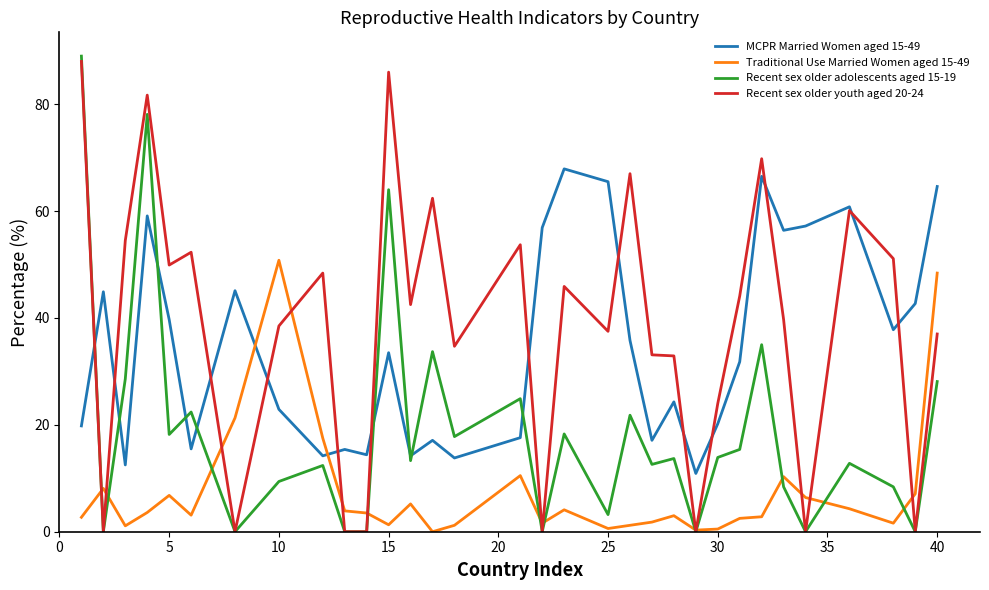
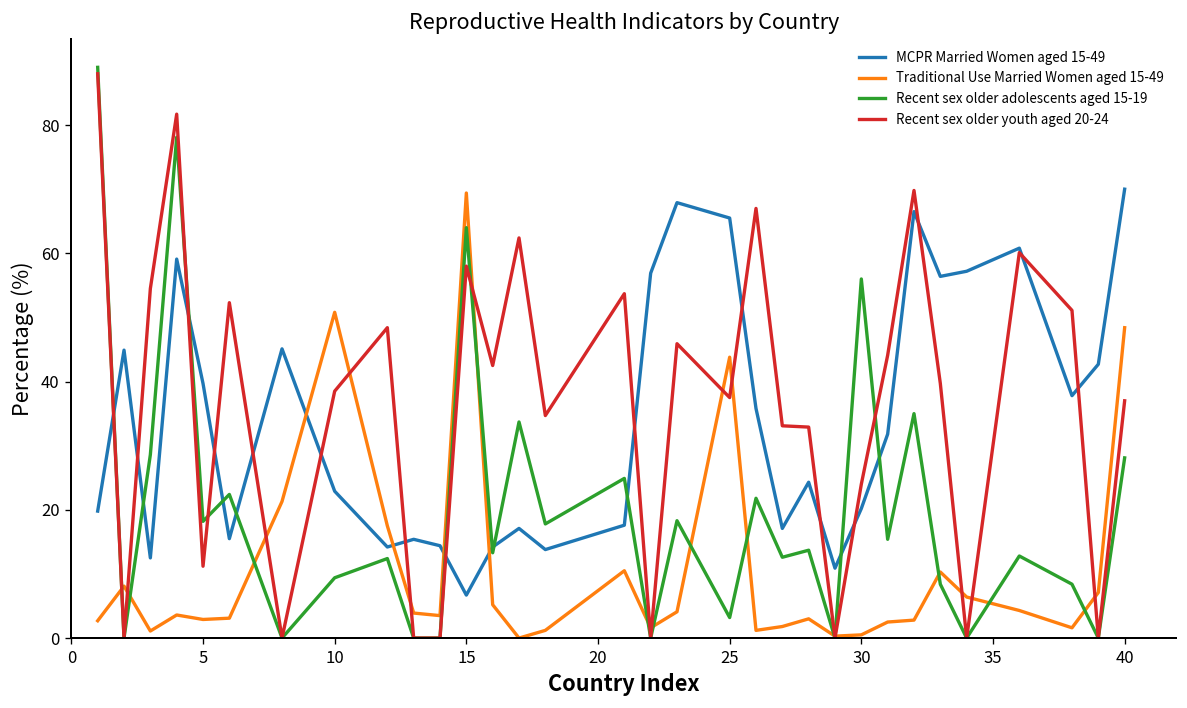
  {
    "MCPR Married Women aged 15-49": {
      "5": 40,
      "10": 23,
-     "15": 34,
+     "15": 7,
      "25": 66,
      "30": 20,
-     "40": 65
+     "40": 70
    },
    "Traditional Use Married Women aged 15-49": {
-     "5": 7,
+     "5": 3,
      "10": 51,
-     "15": 1,
-     "25": 1,
+     "15": 69,
+     "25": 44,
      "30": 1,
      "40": 48
    },
    "Recent sex older adolescents aged 15-19": {
      "5": 18,
      "10": 9,
      "15": 64,
      "25": 3,
-     "30": 14,
+     "30": 56,
      "40": 28
    },
    "Recent sex older youth aged 20-24": {
-     "5": 50,
+     "5": 11,
      "10": 39,
-     "15": 86,
+     "15": 58,
      "25": 38,
      "30": 24,
      "40": 37
    }
  }
